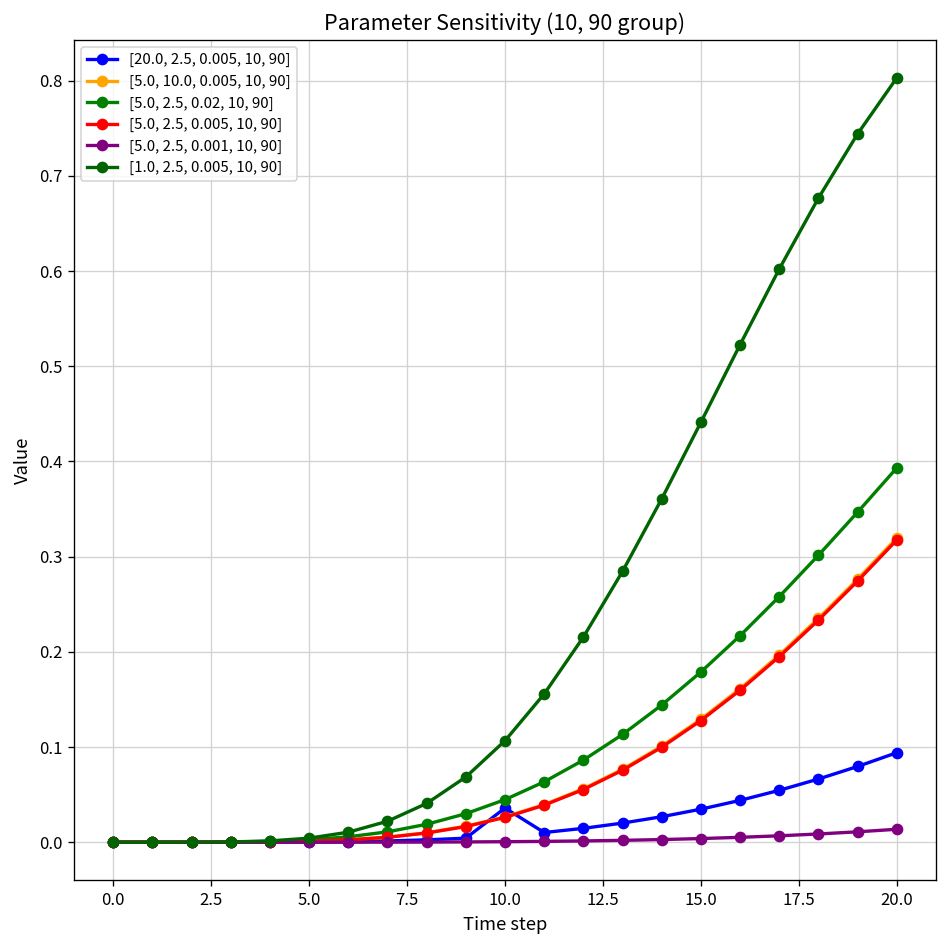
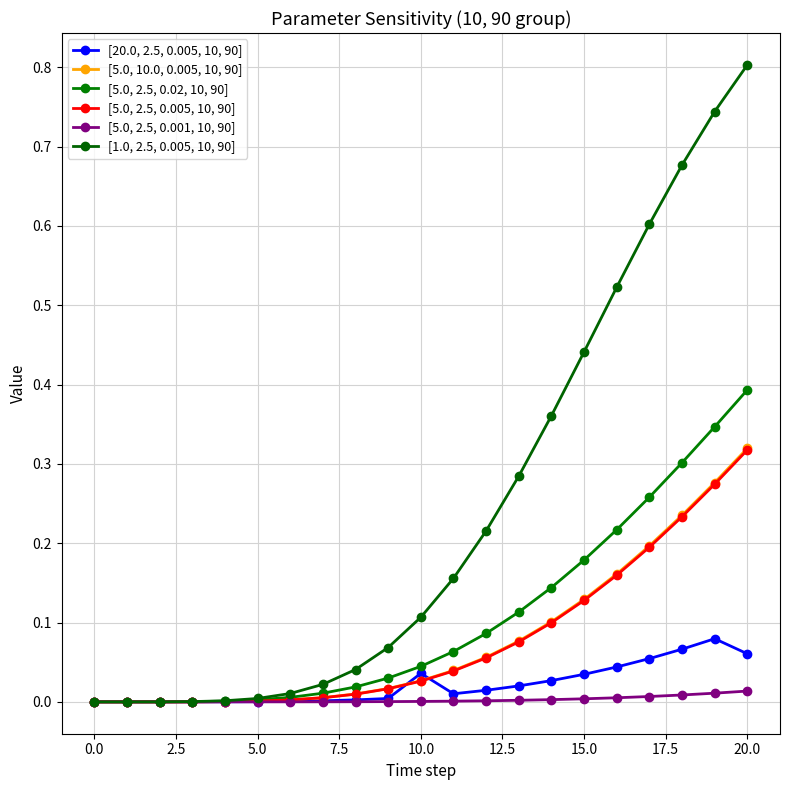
  {
    "[20.0, 2.5, 0.005, 10, 90]": {
      "10.0": 0.04,
      "15.0": 0.03,
-     "20.0": 0.09
+     "20.0": 0.06
    },
    "[5.0, 2.5, 0.001, 10, 90]": {
      "10.0": 0.00,
      "15.0": 0.00,
      "20.0": 0.01
    }
  }
